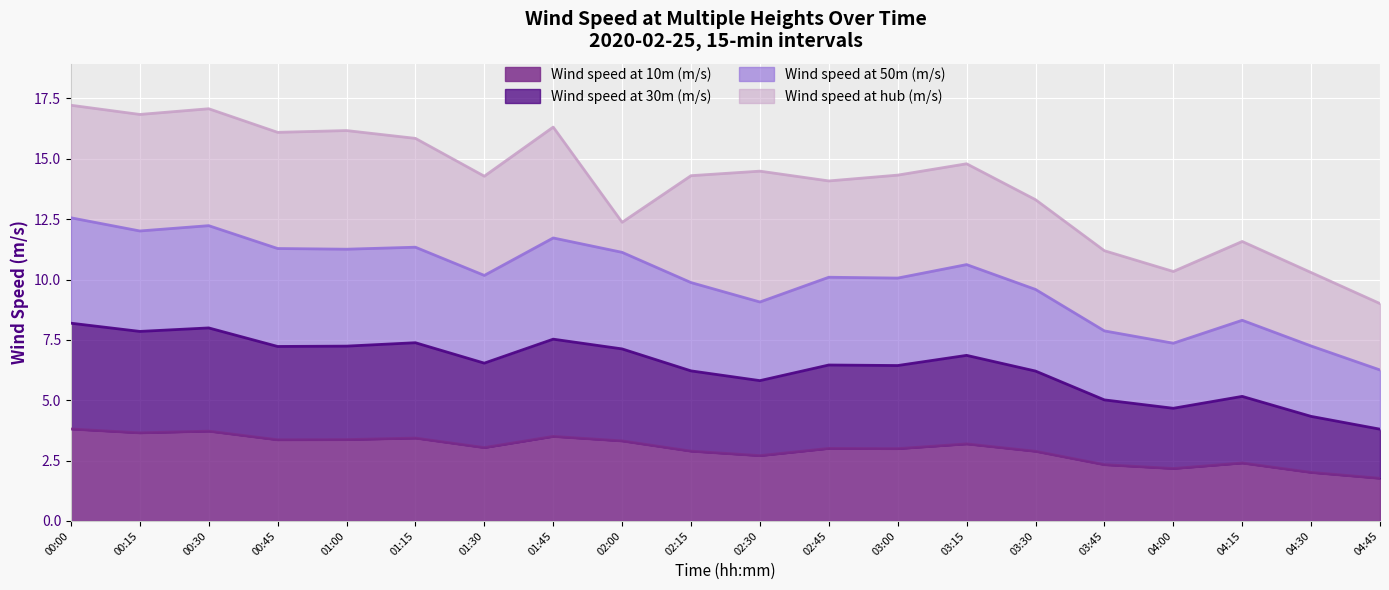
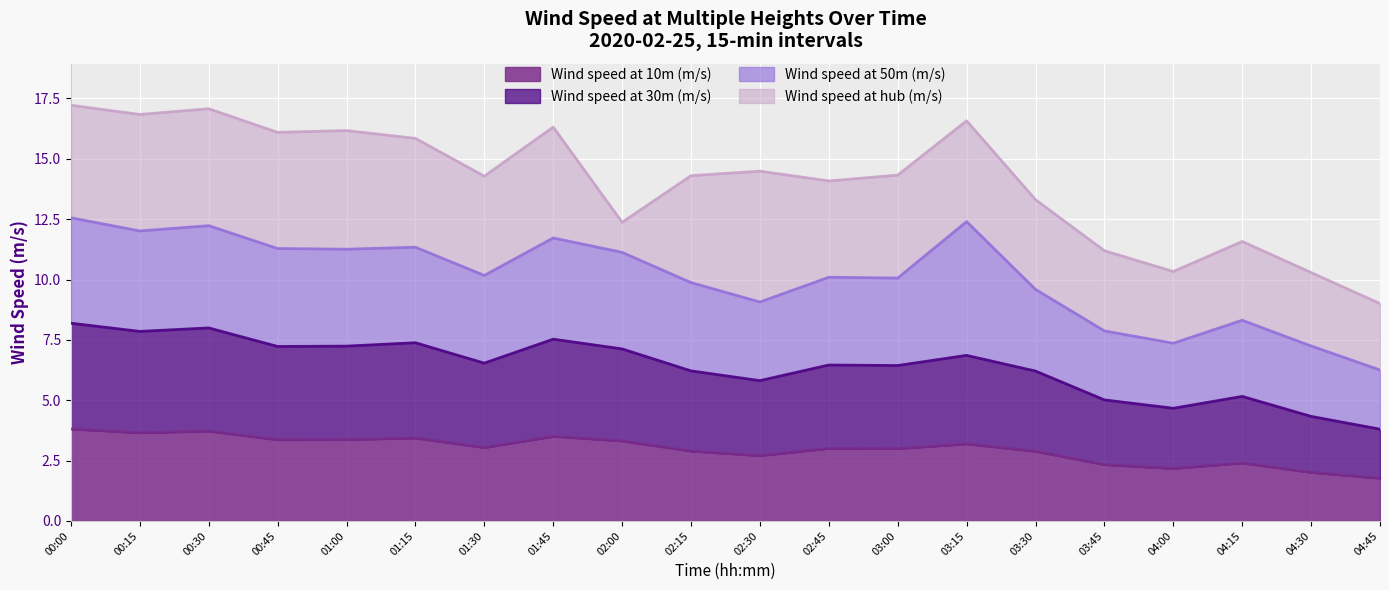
  {
    "Wind speed at 50m (m/s)": {
      "00:00": 4.4,
      "00:15": 4.2,
      "00:30": 4.2,
      "00:45": 4.1,
      "01:00": 4.0,
      "01:15": 4.0,
      "01:30": 3.6,
      "01:45": 4.2,
      "02:00": 4.0,
      "02:15": 3.7,
      "02:30": 3.3,
      "02:45": 3.6,
      "03:00": 3.6,
-     "03:15": 3.8,
+     "03:15": 5.5,
      "03:30": 3.4,
      "03:45": 2.9,
      "04:00": 2.7,
      "04:15": 3.2,
      "04:30": 2.9,
      "04:45": 2.5
    },
    "Wind speed at hub (m/s)": {
      "00:00": 4.7,
      "00:15": 4.8,
      "00:30": 4.8,
      "00:45": 4.8,
      "01:00": 4.9,
      "01:15": 4.5,
      "01:30": 4.1,
      "01:45": 4.6,
      "02:00": 1.2,
      "02:15": 4.4,
      "02:30": 5.4,
      "02:45": 4.0,
      "03:00": 4.3,
      "03:15": 4.2,
      "03:30": 3.7,
      "03:45": 3.3,
      "04:00": 3.0,
      "04:15": 3.3,
      "04:30": 3.0,
      "04:45": 2.8
    }
  }
